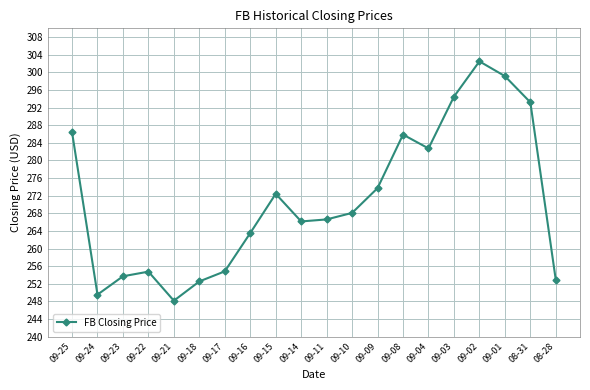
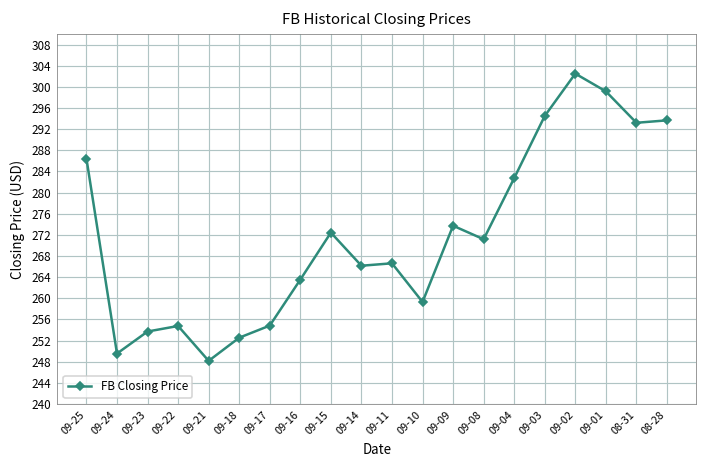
  {
    "09-25": 286,
    "09-24": 250,
    "09-23": 254,
    "09-22": 255,
    "09-21": 248,
    "09-18": 253,
    "09-17": 255,
    "09-16": 264,
    "09-15": 272,
    "09-14": 266,
    "09-11": 267,
-   "09-10": 268,
+   "09-10": 259,
    "09-09": 274,
-   "09-08": 286,
+   "09-08": 271,
    "09-04": 283,
    "09-03": 294,
    "09-02": 303,
    "09-01": 299,
    "08-31": 293,
-   "08-28": 253
+   "08-28": 294
  }
